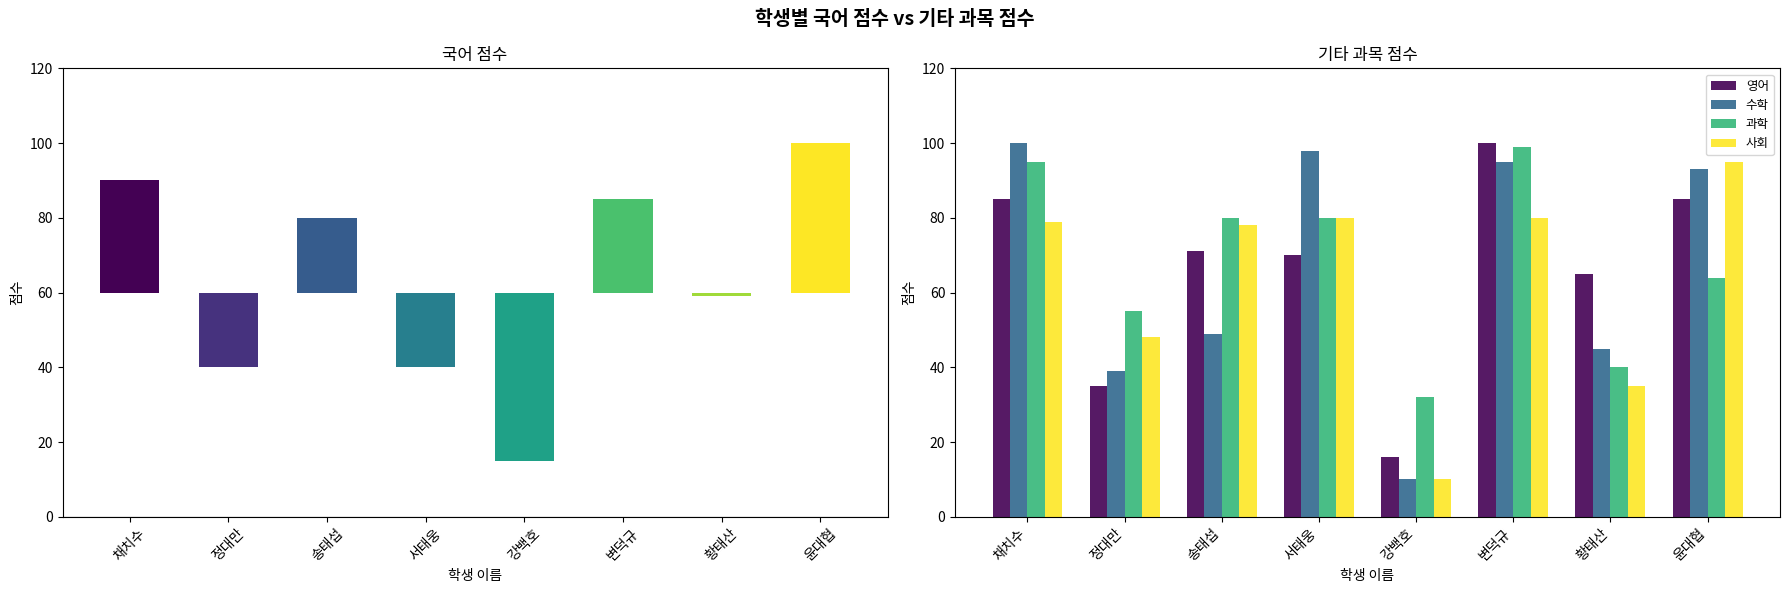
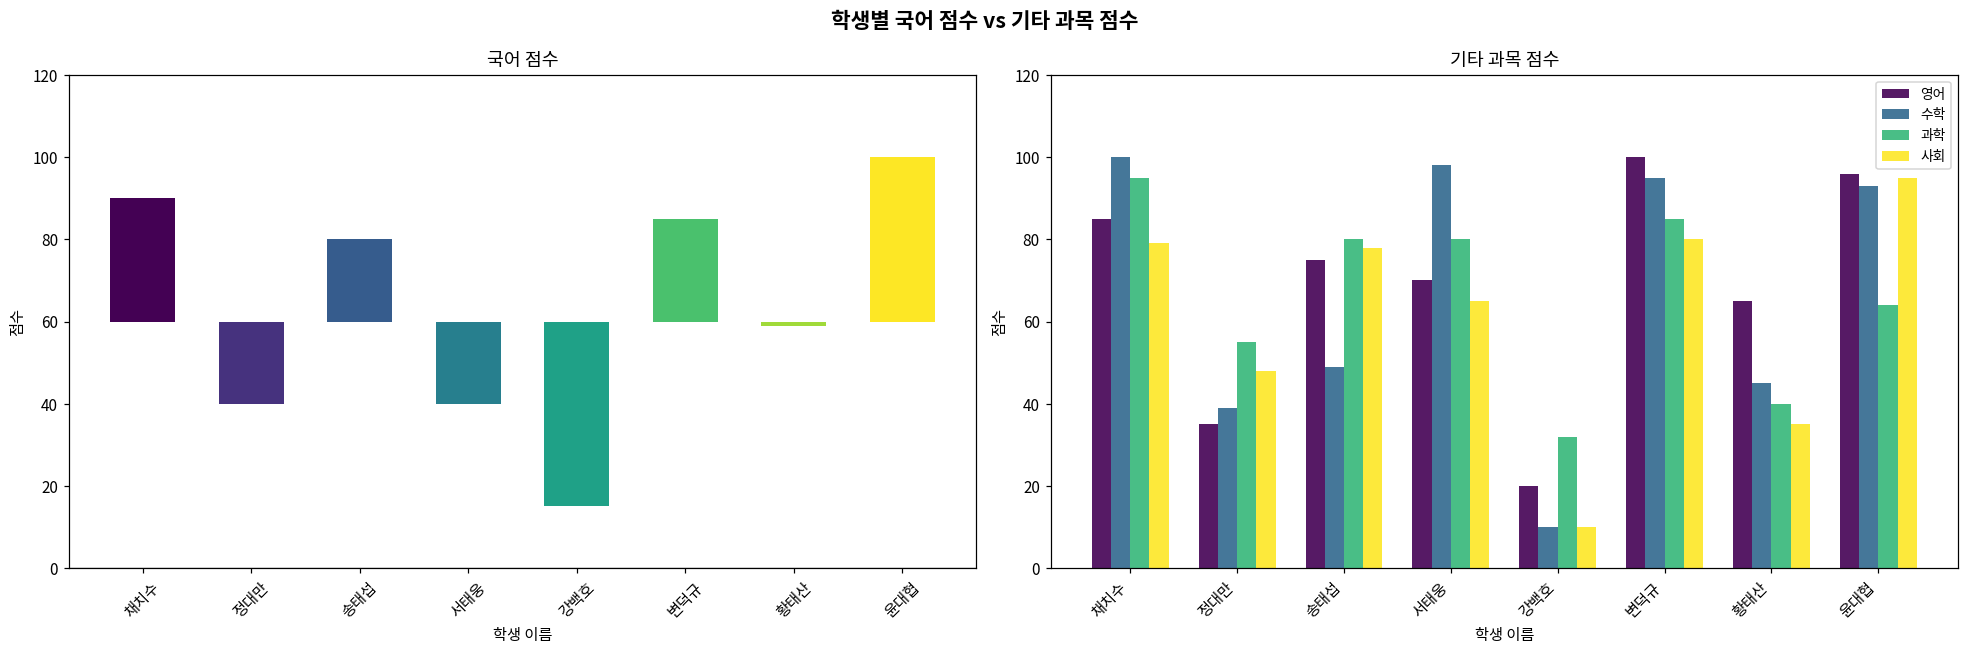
  {
    "국어 점수": {
      "채치수": 90,
      "정대만": 40,
      "송태섭": 80,
      "서태웅": 40,
      "강백호": 15,
      "변덕규": 85,
      "황태산": 59,
      "윤대협": 100
    },
    "기타 과목 점수": {
      "영어": {
        "채치수": 85,
        "정대만": 35,
-       "송태섭": 71,
+       "송태섭": 75,
        "서태웅": 70,
-       "강백호": 16,
+       "강백호": 20,
        "변덕규": 100,
        "황태산": 65,
-       "윤대협": 85
+       "윤대협": 96
      },
      "수학": {
        "채치수": 100,
        "정대만": 39,
        "송태섭": 49,
        "서태웅": 98,
        "강백호": 10,
        "변덕규": 95,
        "황태산": 45,
        "윤대협": 93
      },
      "과학": {
        "채치수": 95,
        "정대만": 55,
        "송태섭": 80,
        "서태웅": 80,
        "강백호": 32,
-       "변덕규": 99,
+       "변덕규": 85,
        "황태산": 40,
        "윤대협": 64
      },
      "사회": {
        "채치수": 79,
        "정대만": 48,
        "송태섭": 78,
-       "서태웅": 80,
+       "서태웅": 65,
        "강백호": 10,
        "변덕규": 80,
        "황태산": 35,
        "윤대협": 95
      }
    }
  }
